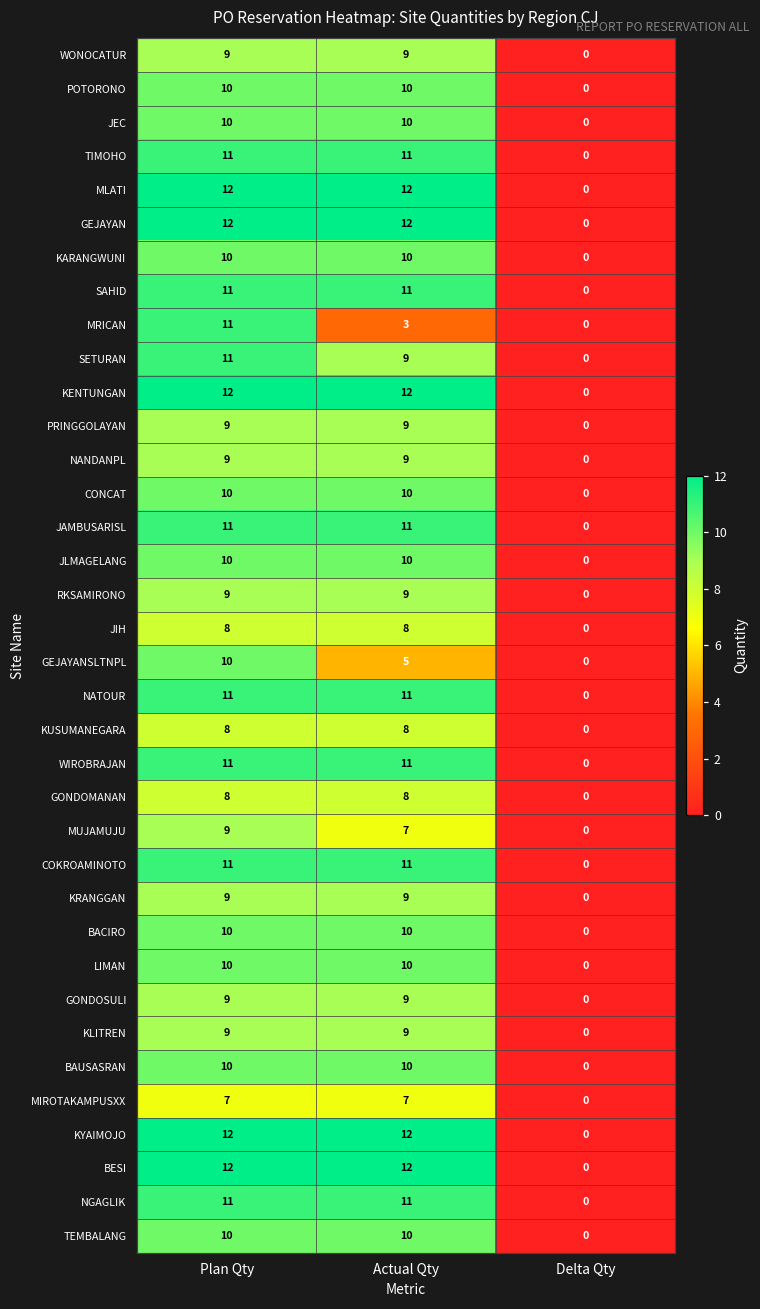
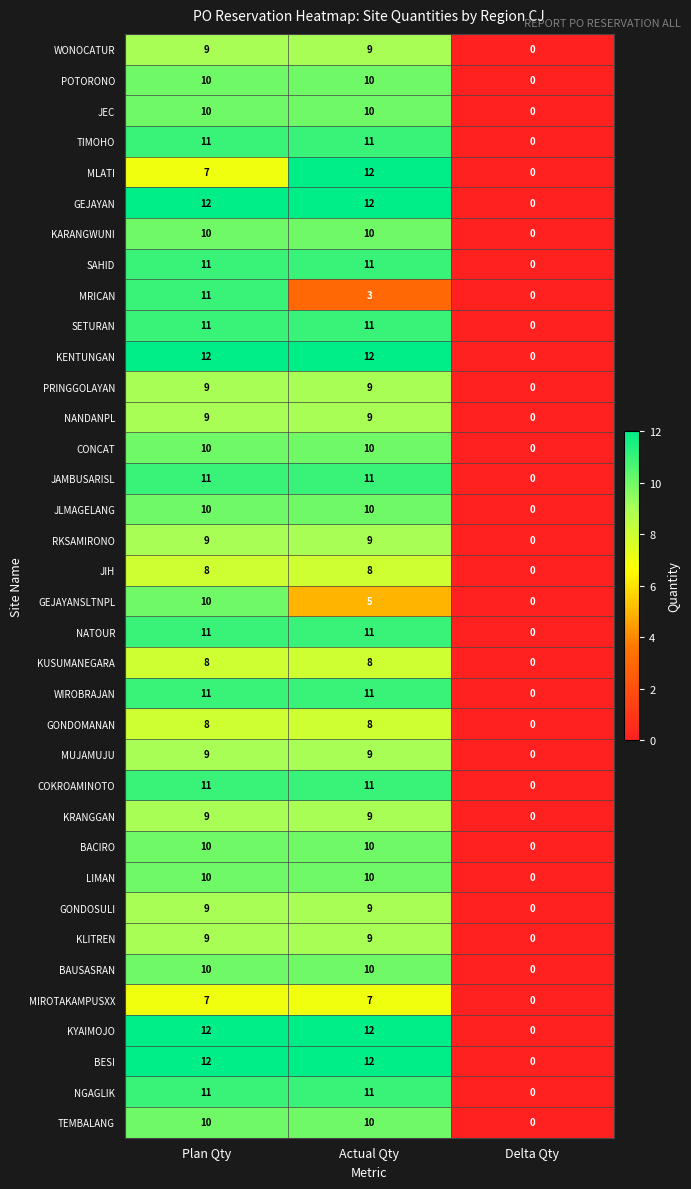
  {
    "WONOCATUR": {
      "Plan Qty": 9,
      "Actual Qty": 9,
      "Delta Qty": 0
    },
    "POTORONO": {
      "Plan Qty": 10,
      "Actual Qty": 10,
      "Delta Qty": 0
    },
    "JEC": {
      "Plan Qty": 10,
      "Actual Qty": 10,
      "Delta Qty": 0
    },
    "TIMOHO": {
      "Plan Qty": 11,
      "Actual Qty": 11,
      "Delta Qty": 0
    },
    "MLATI": {
-     "Plan Qty": 12,
+     "Plan Qty": 7,
      "Actual Qty": 12,
      "Delta Qty": 0
    },
    "GEJAYAN": {
      "Plan Qty": 12,
      "Actual Qty": 12,
      "Delta Qty": 0
    },
    "KARANGWUNI": {
      "Plan Qty": 10,
      "Actual Qty": 10,
      "Delta Qty": 0
    },
    "SAHID": {
      "Plan Qty": 11,
      "Actual Qty": 11,
      "Delta Qty": 0
    },
    "MRICAN": {
      "Plan Qty": 11,
      "Actual Qty": 3,
      "Delta Qty": 0
    },
    "SETURAN": {
      "Plan Qty": 11,
-     "Actual Qty": 9,
+     "Actual Qty": 11,
      "Delta Qty": 0
    },
    "KENTUNGAN": {
      "Plan Qty": 12,
      "Actual Qty": 12,
      "Delta Qty": 0
    },
    "PRINGGOLAYAN": {
      "Plan Qty": 9,
      "Actual Qty": 9,
      "Delta Qty": 0
    },
    "NANDANPL": {
      "Plan Qty": 9,
      "Actual Qty": 9,
      "Delta Qty": 0
    },
    "CONCAT": {
      "Plan Qty": 10,
      "Actual Qty": 10,
      "Delta Qty": 0
    },
    "JAMBUSARISL": {
      "Plan Qty": 11,
      "Actual Qty": 11,
      "Delta Qty": 0
    },
    "JLMAGELANG": {
      "Plan Qty": 10,
      "Actual Qty": 10,
      "Delta Qty": 0
    },
    "RKSAMIRONO": {
      "Plan Qty": 9,
      "Actual Qty": 9,
      "Delta Qty": 0
    },
    "JIH": {
      "Plan Qty": 8,
      "Actual Qty": 8,
      "Delta Qty": 0
    },
    "GEJAYANSLTNPL": {
      "Plan Qty": 10,
      "Actual Qty": 5,
      "Delta Qty": 0
    },
    "NATOUR": {
      "Plan Qty": 11,
      "Actual Qty": 11,
      "Delta Qty": 0
    },
    "KUSUMANEGARA": {
      "Plan Qty": 8,
      "Actual Qty": 8,
      "Delta Qty": 0
    },
    "WIROBRAJAN": {
      "Plan Qty": 11,
      "Actual Qty": 11,
      "Delta Qty": 0
    },
    "GONDOMANAN": {
      "Plan Qty": 8,
      "Actual Qty": 8,
      "Delta Qty": 0
    },
    "MUJAMUJU": {
      "Plan Qty": 9,
-     "Actual Qty": 7,
+     "Actual Qty": 9,
      "Delta Qty": 0
    },
    "COKROAMINOTO": {
      "Plan Qty": 11,
      "Actual Qty": 11,
      "Delta Qty": 0
    },
    "KRANGGAN": {
      "Plan Qty": 9,
      "Actual Qty": 9,
      "Delta Qty": 0
    },
    "BACIRO": {
      "Plan Qty": 10,
      "Actual Qty": 10,
      "Delta Qty": 0
    },
    "LIMAN": {
      "Plan Qty": 10,
      "Actual Qty": 10,
      "Delta Qty": 0
    },
    "GONDOSULI": {
      "Plan Qty": 9,
      "Actual Qty": 9,
      "Delta Qty": 0
    },
    "KLITREN": {
      "Plan Qty": 9,
      "Actual Qty": 9,
      "Delta Qty": 0
    },
    "BAUSASRAN": {
      "Plan Qty": 10,
      "Actual Qty": 10,
      "Delta Qty": 0
    },
    "MIROTAKAMPUSXX": {
      "Plan Qty": 7,
      "Actual Qty": 7,
      "Delta Qty": 0
    },
    "KYAIMOJO": {
      "Plan Qty": 12,
      "Actual Qty": 12,
      "Delta Qty": 0
    },
    "BESI": {
      "Plan Qty": 12,
      "Actual Qty": 12,
      "Delta Qty": 0
    },
    "NGAGLIK": {
      "Plan Qty": 11,
      "Actual Qty": 11,
      "Delta Qty": 0
    },
    "TEMBALANG": {
      "Plan Qty": 10,
      "Actual Qty": 10,
      "Delta Qty": 0
    }
  }
